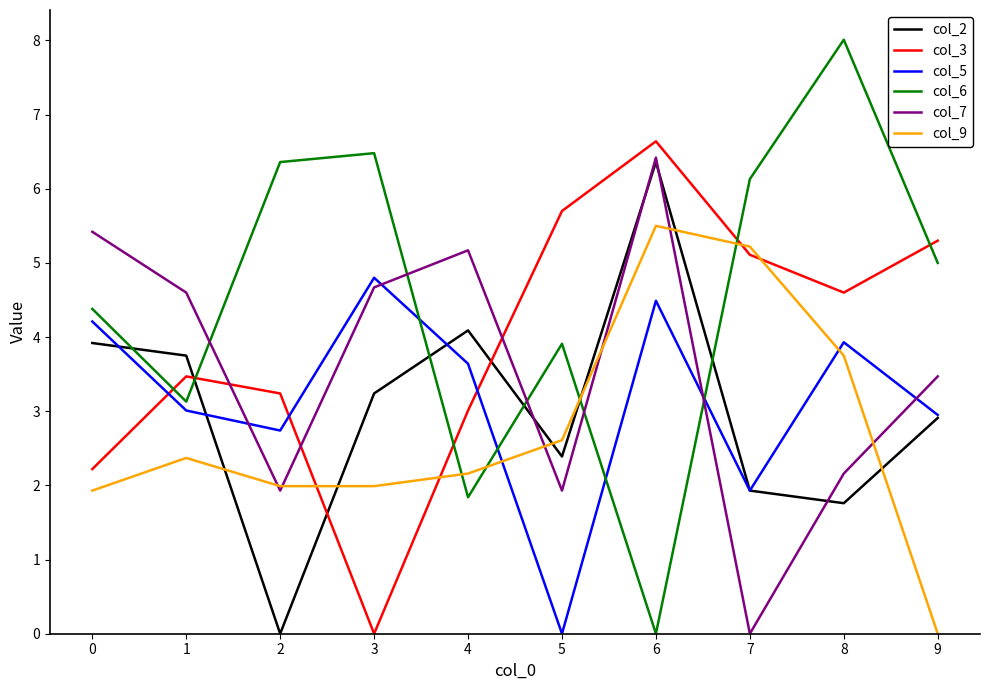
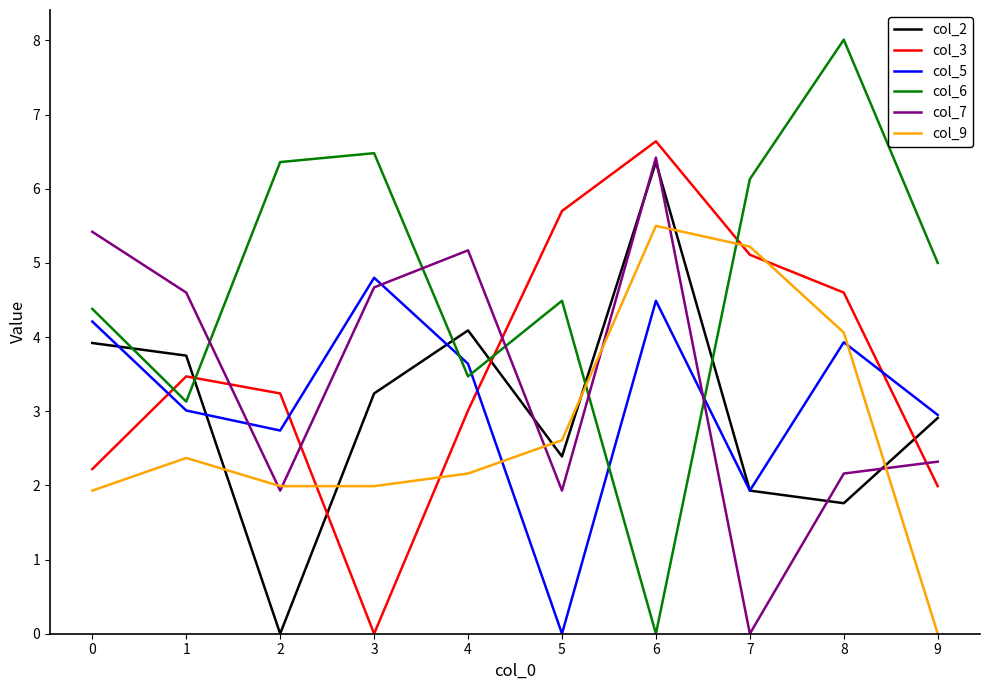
  {
    "col_2": {
      "0": 3.9,
      "1": 3.8,
      "2": 0.0,
      "3": 3.2,
      "4": 4.1,
      "5": 2.4,
      "6": 6.4,
      "8": 1.8,
      "9": 2.9
    },
    "col_3": {
      "0": 2.2,
      "1": 3.5,
      "2": 3.2,
      "3": 0.0,
      "4": 3.0,
      "5": 5.7,
      "6": 6.6,
      "7": 5.1,
      "8": 4.6,
-     "9": 5.3
+     "9": 2.0
    },
    "col_5": {
      "0": 4.2,
      "1": 3.0,
      "2": 2.7,
      "3": 4.8,
      "4": 3.6,
      "5": 0.0,
      "6": 4.5,
      "8": 3.9,
      "9": 3.0
    },
    "col_6": {
      "0": 4.4,
      "1": 3.1,
      "2": 6.4,
      "3": 6.5,
-     "4": 1.8,
-     "5": 3.9,
+     "4": 3.5,
+     "5": 4.5,
      "6": 0.0,
      "7": 6.1,
      "8": 8.0,
      "9": 5.0
    },
    "col_7": {
      "0": 5.4,
      "1": 4.6,
      "2": 1.9,
      "3": 4.7,
      "4": 5.2,
      "5": 1.9,
      "6": 6.4,
      "7": 0.0,
      "8": 2.2,
-     "9": 3.5
+     "9": 2.3
    },
    "col_9": {
      "0": 1.9,
      "1": 2.4,
      "2": 2.0,
      "3": 2.0,
      "4": 2.2,
      "5": 2.6,
      "6": 5.5,
      "7": 5.2,
-     "8": 3.8,
+     "8": 4.1,
      "9": 0.0
    }
  }
